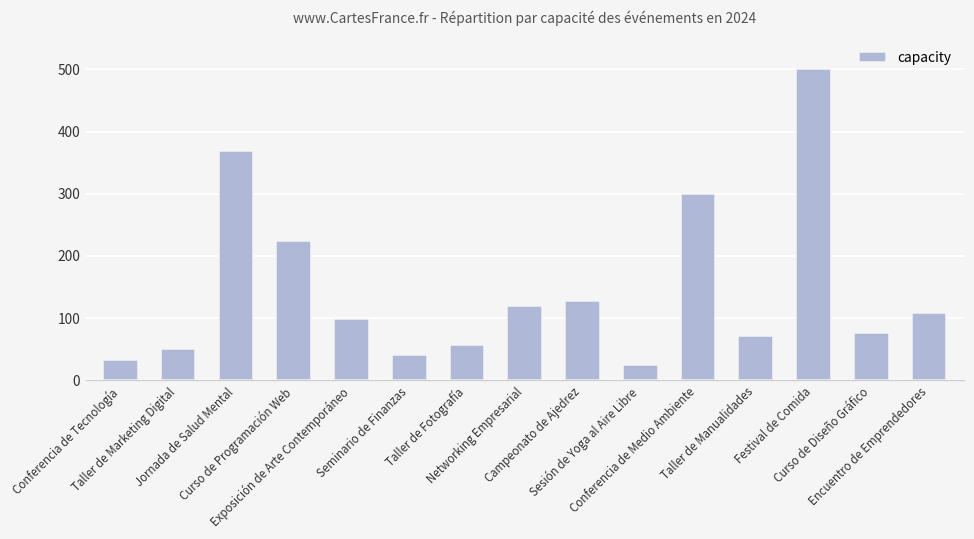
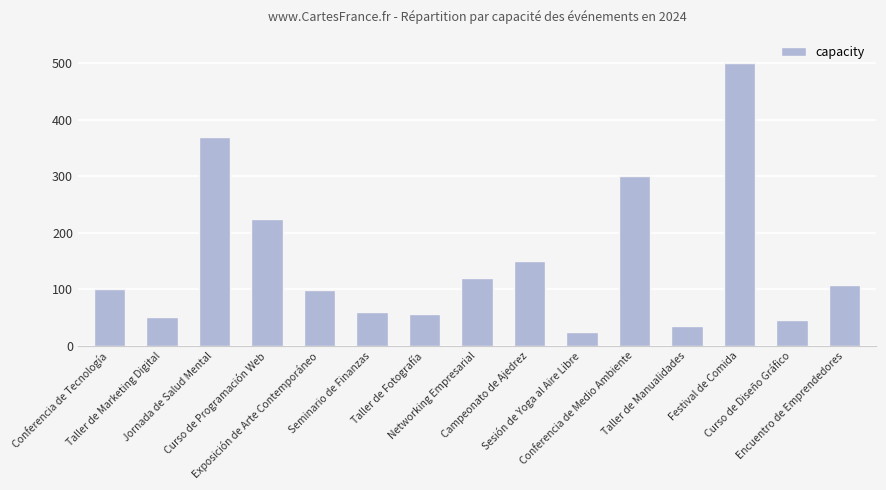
  {
-   "Conferencia de Tecnología": 30,
+   "Conferencia de Tecnología": 100,
    "Taller de Marketing Digital": 50,
    "Jornada de Salud Mental": 370,
    "Curso de Programación Web": 220,
    "Exposición de Arte Contemporáneo": 100,
-   "Seminario de Finanzas": 40,
+   "Seminario de Finanzas": 60,
    "Taller de Fotografía": 60,
    "Networking Empresarial": 120,
-   "Campeonato de Ajedrez": 130,
+   "Campeonato de Ajedrez": 150,
    "Sesión de Yoga al Aire Libre": 30,
    "Conferencia de Medio Ambiente": 300,
-   "Taller de Manualidades": 70,
+   "Taller de Manualidades": 40,
    "Festival de Comida": 500,
-   "Curso de Diseño Gráfico": 80,
+   "Curso de Diseño Gráfico": 50,
    "Encuentro de Emprendedores": 110
  }
